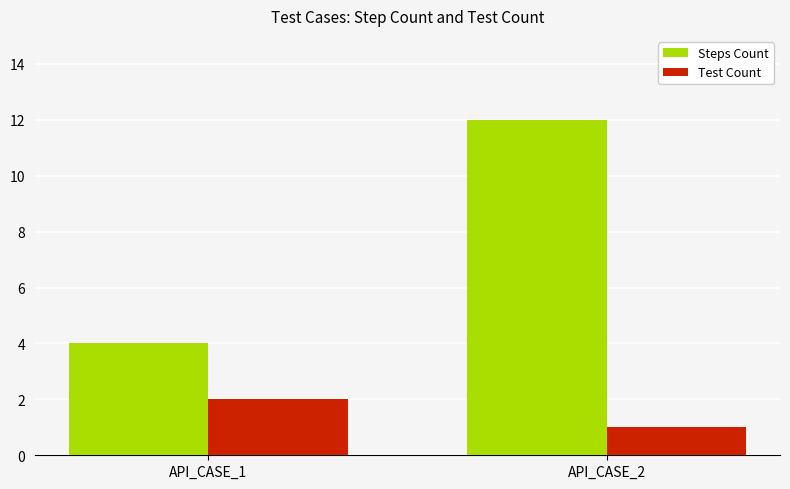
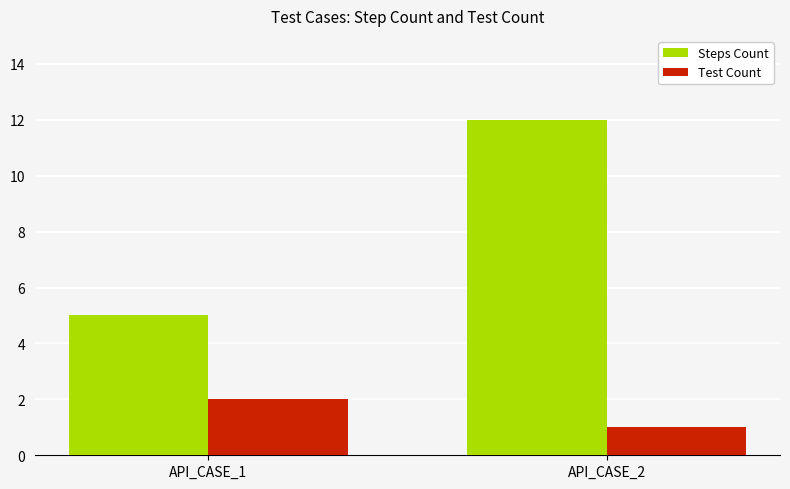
  {
    "Steps Count": {
-     "API_CASE_1": 4,
+     "API_CASE_1": 5,
      "API_CASE_2": 12
    },
    "Test Count": {
      "API_CASE_1": 2,
      "API_CASE_2": 1
    }
  }
